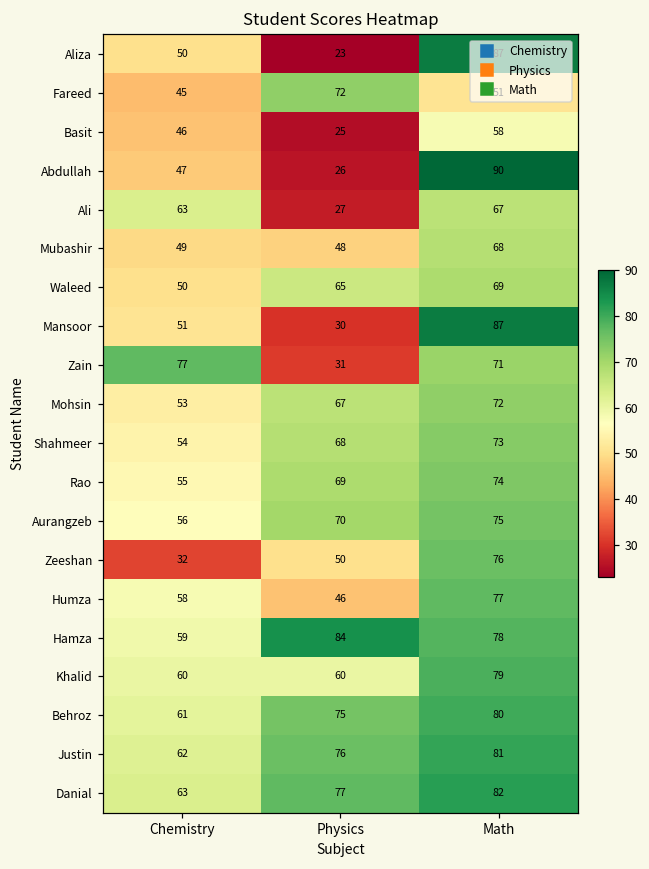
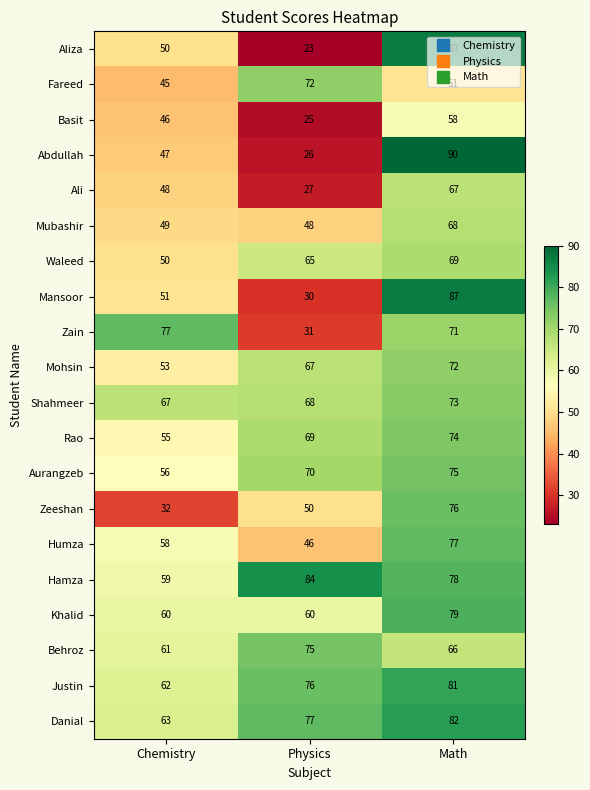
  {
    "Aliza": {
      "Chemistry": 50,
      "Physics": 23
    },
    "Fareed": {
      "Chemistry": 45,
      "Physics": 72
    },
    "Basit": {
      "Chemistry": 46,
      "Physics": 25,
      "Math": 58
    },
    "Abdullah": {
      "Chemistry": 47,
      "Physics": 26,
      "Math": 90
    },
    "Ali": {
-     "Chemistry": 63,
+     "Chemistry": 48,
      "Physics": 27,
      "Math": 67
    },
    "Mubashir": {
      "Chemistry": 49,
      "Physics": 48,
      "Math": 68
    },
    "Waleed": {
      "Chemistry": 50,
      "Physics": 65,
      "Math": 69
    },
    "Mansoor": {
      "Chemistry": 51,
      "Physics": 30,
      "Math": 87
    },
    "Zain": {
      "Chemistry": 77,
      "Physics": 31,
      "Math": 71
    },
    "Mohsin": {
      "Chemistry": 53,
      "Physics": 67,
      "Math": 72
    },
    "Shahmeer": {
-     "Chemistry": 54,
+     "Chemistry": 67,
      "Physics": 68,
      "Math": 73
    },
    "Rao": {
      "Chemistry": 55,
      "Physics": 69,
      "Math": 74
    },
    "Aurangzeb": {
      "Chemistry": 56,
      "Physics": 70,
      "Math": 75
    },
    "Zeeshan": {
      "Chemistry": 32,
      "Physics": 50,
      "Math": 76
    },
    "Humza": {
      "Chemistry": 58,
      "Physics": 46,
      "Math": 77
    },
    "Hamza": {
      "Chemistry": 59,
      "Physics": 84,
      "Math": 78
    },
    "Khalid": {
      "Chemistry": 60,
      "Physics": 60,
      "Math": 79
    },
    "Behroz": {
      "Chemistry": 61,
      "Physics": 75,
-     "Math": 80
+     "Math": 66
    },
    "Justin": {
      "Chemistry": 62,
      "Physics": 76,
      "Math": 81
    },
    "Danial": {
      "Chemistry": 63,
      "Physics": 77,
      "Math": 82
    }
  }
